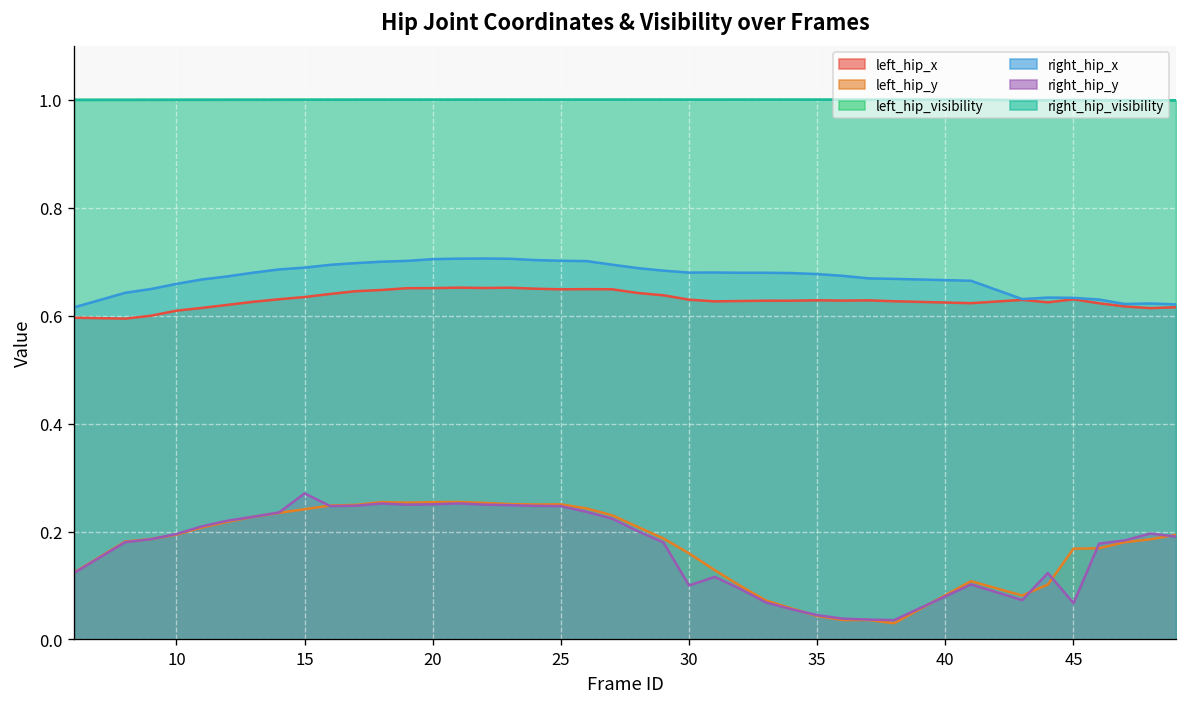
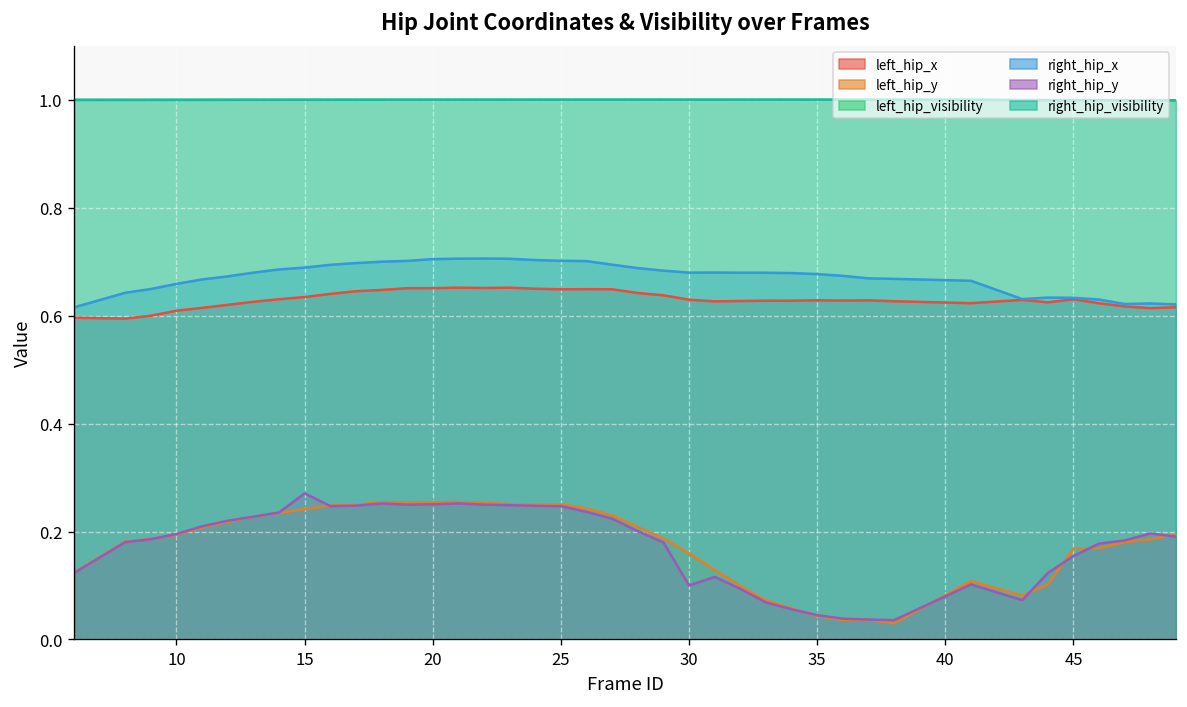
  {
    "right_hip_y": {
      "15": 0.27,
      "30": 0.10,
-     "45": 0.07
+     "45": 0.15
    }
  }
